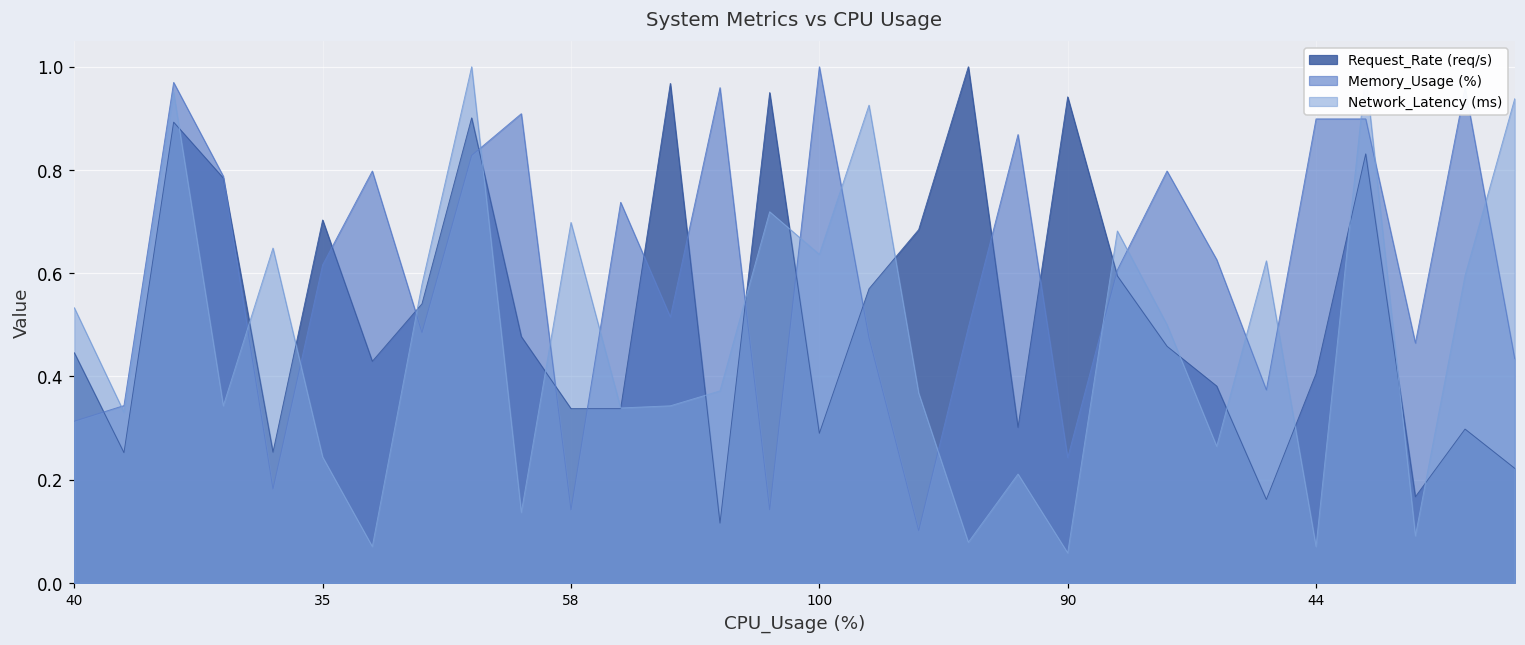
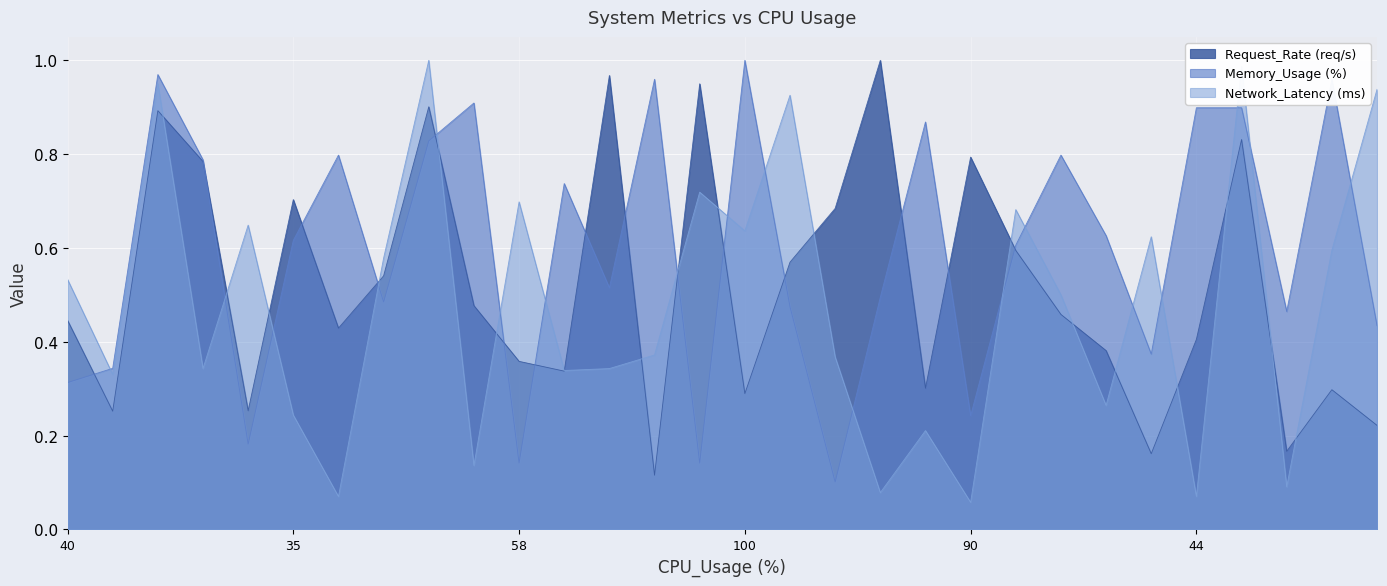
  {
    "Request_Rate (req/s)": {
      "40": 0.45,
      "35": 0.70,
-     "58": 0.34,
+     "58": 0.36,
      "100": 0.29,
-     "90": 0.94,
+     "90": 0.79,
      "44": 0.41
    }
  }
